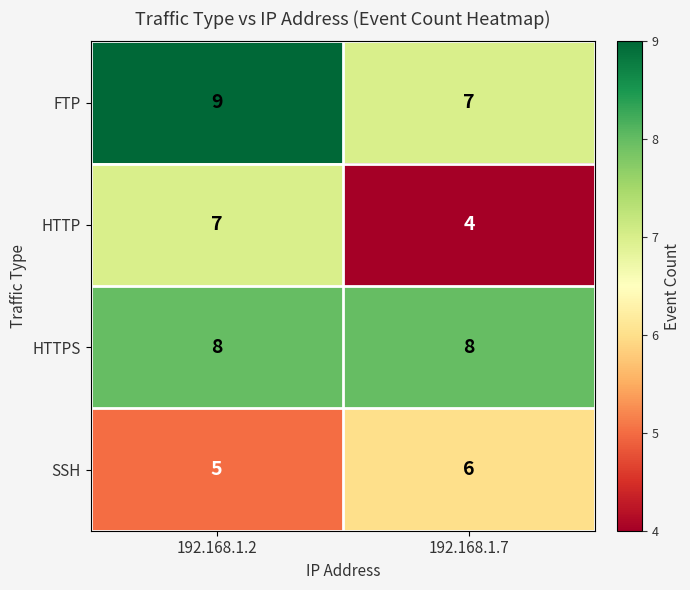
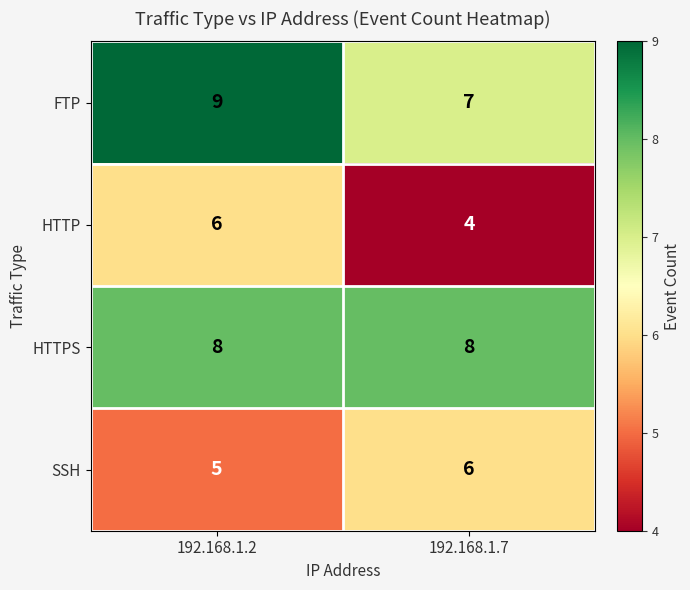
  {
    "FTP": {
      "192.168.1.2": 9,
      "192.168.1.7": 7
    },
    "HTTP": {
-     "192.168.1.2": 7,
+     "192.168.1.2": 6,
      "192.168.1.7": 4
    },
    "HTTPS": {
      "192.168.1.2": 8,
      "192.168.1.7": 8
    },
    "SSH": {
      "192.168.1.2": 5,
      "192.168.1.7": 6
    }
  }
